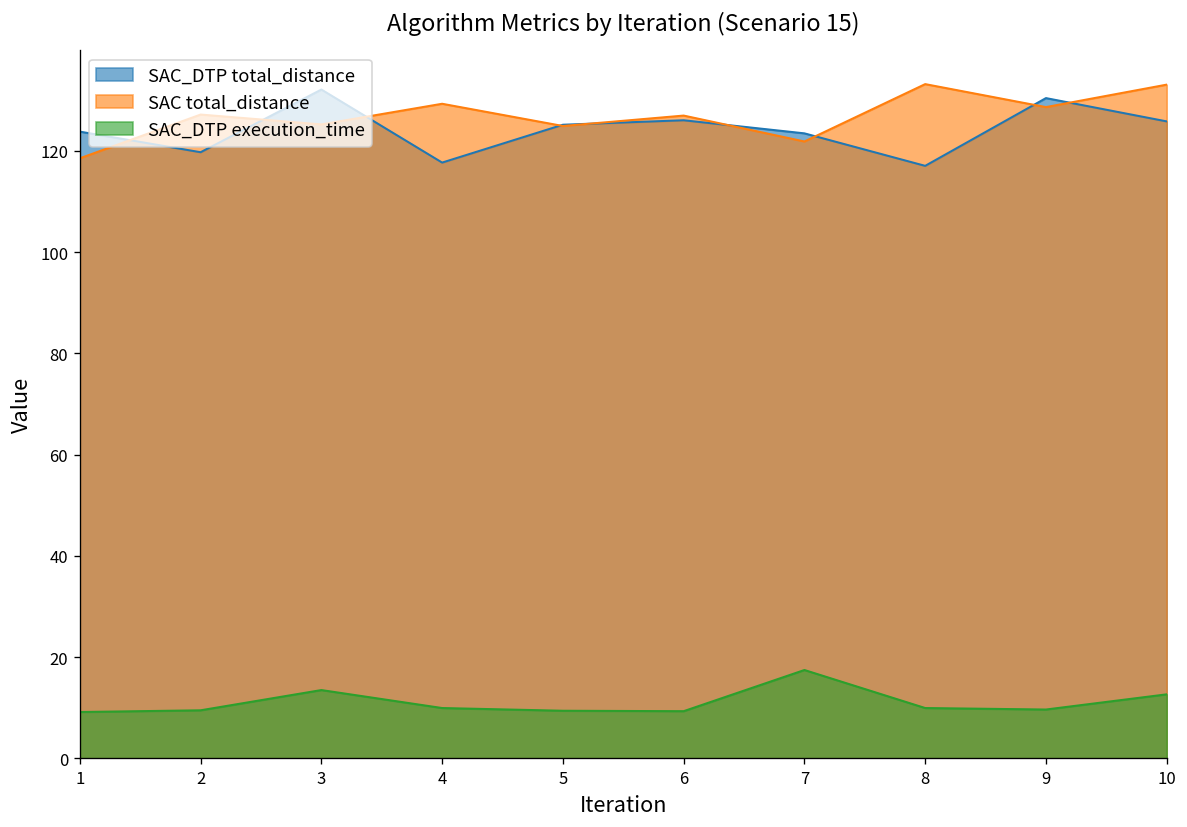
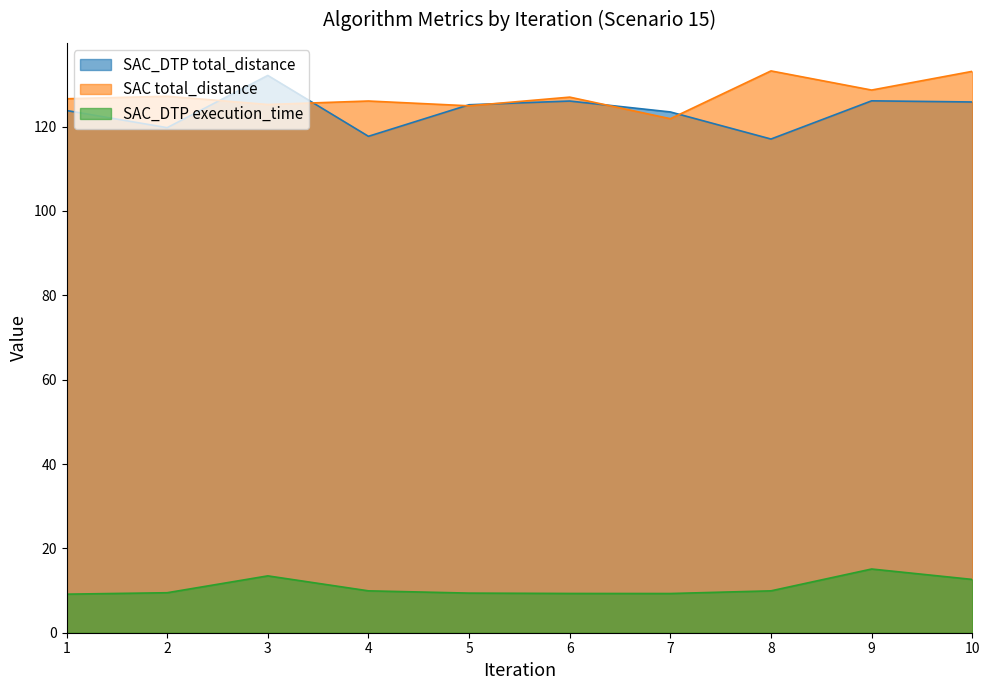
  {
    "SAC_DTP total_distance": {
      "1": 124,
      "4": 118,
      "6": 126,
      "7": 123,
      "8": 117,
-     "9": 130,
+     "9": 126,
      "10": 126
    },
    "SAC total_distance": {
-     "1": 119,
-     "4": 129,
+     "1": 127,
+     "4": 126,
      "6": 127,
      "7": 122,
      "8": 133,
      "9": 129,
      "10": 133
    },
    "SAC_DTP execution_time": {
      "1": 9,
      "2": 9,
      "3": 13,
      "4": 10,
      "5": 9,
      "6": 9,
-     "7": 17,
+     "7": 9,
      "8": 10,
-     "9": 10,
+     "9": 15,
      "10": 13
    }
  }
